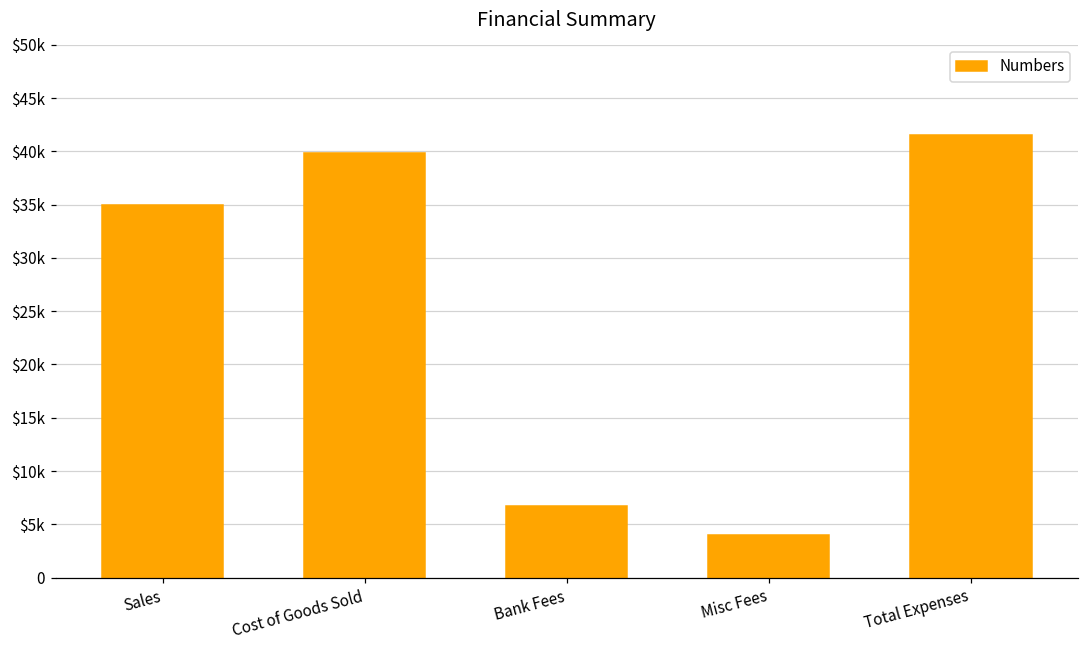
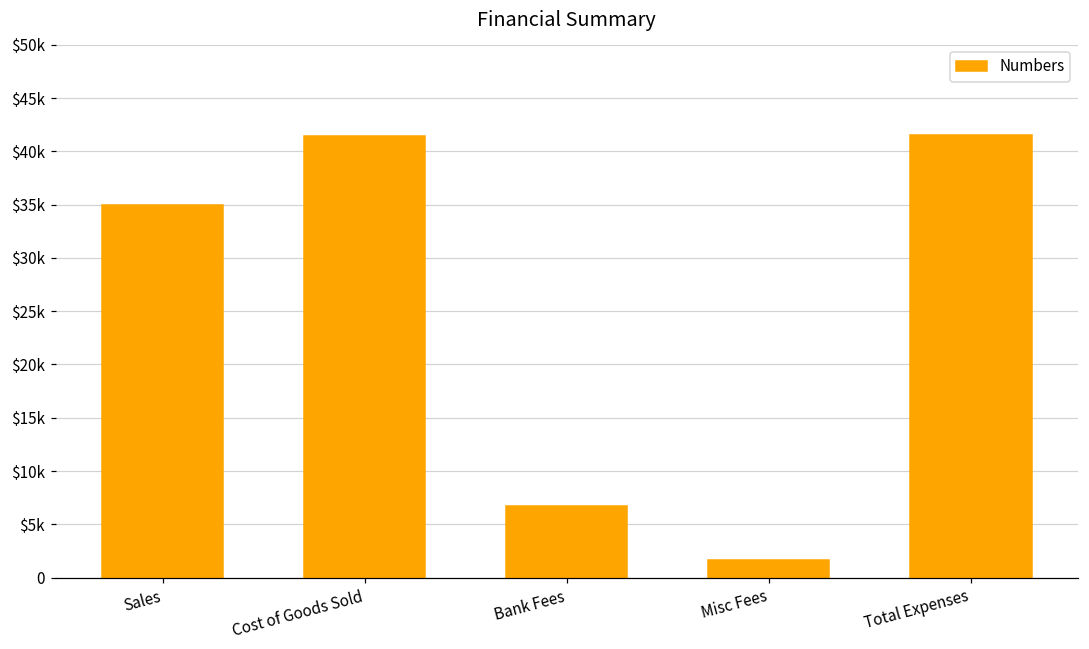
  {
    "Sales": "$35000",
-   "Cost of Goods Sold": "$40000",
+   "Cost of Goods Sold": "$41000",
    "Bank Fees": "$7000",
-   "Misc Fees": "$4000",
+   "Misc Fees": "$2000",
    "Total Expenses": "$42000"
  }
